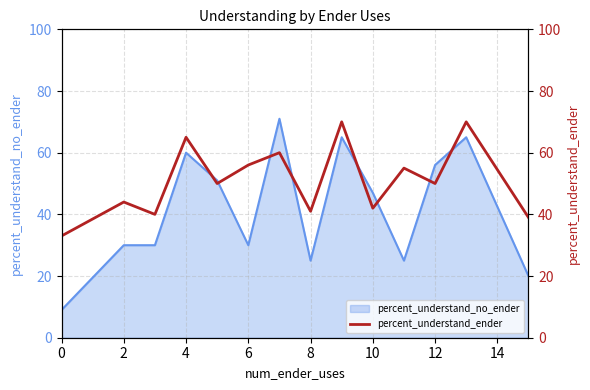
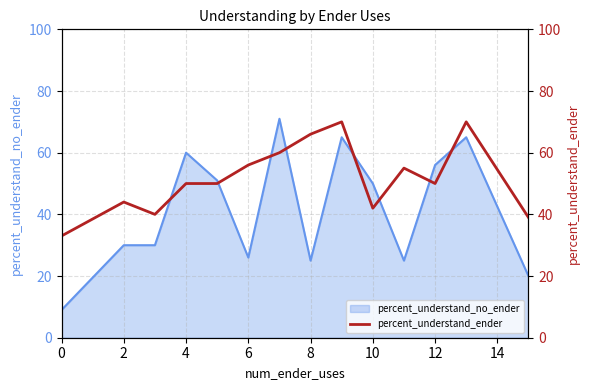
  {
    "percent_understand_no_ender": {
      "0": 9,
      "2": 30,
      "4": 60,
-     "6": 30,
+     "6": 26,
      "8": 25,
-     "10": 47,
+     "10": 50,
      "12": 56
    },
    "percent_understand_ender": {
      "0": 33,
      "2": 44,
-     "4": 65,
+     "4": 50,
      "6": 56,
-     "8": 41,
+     "8": 66,
      "10": 42,
      "12": 50
    }
  }
